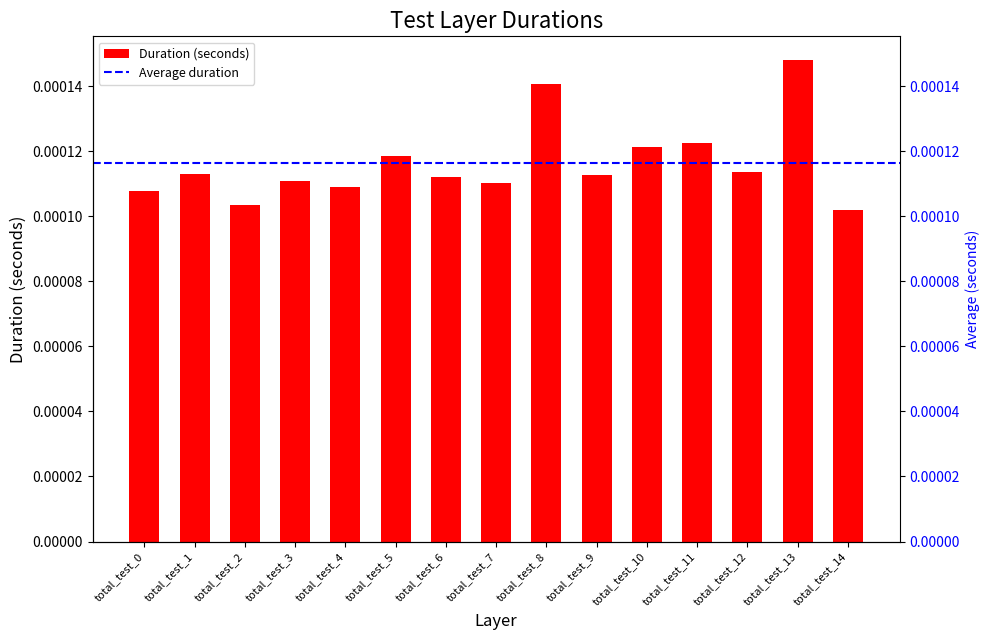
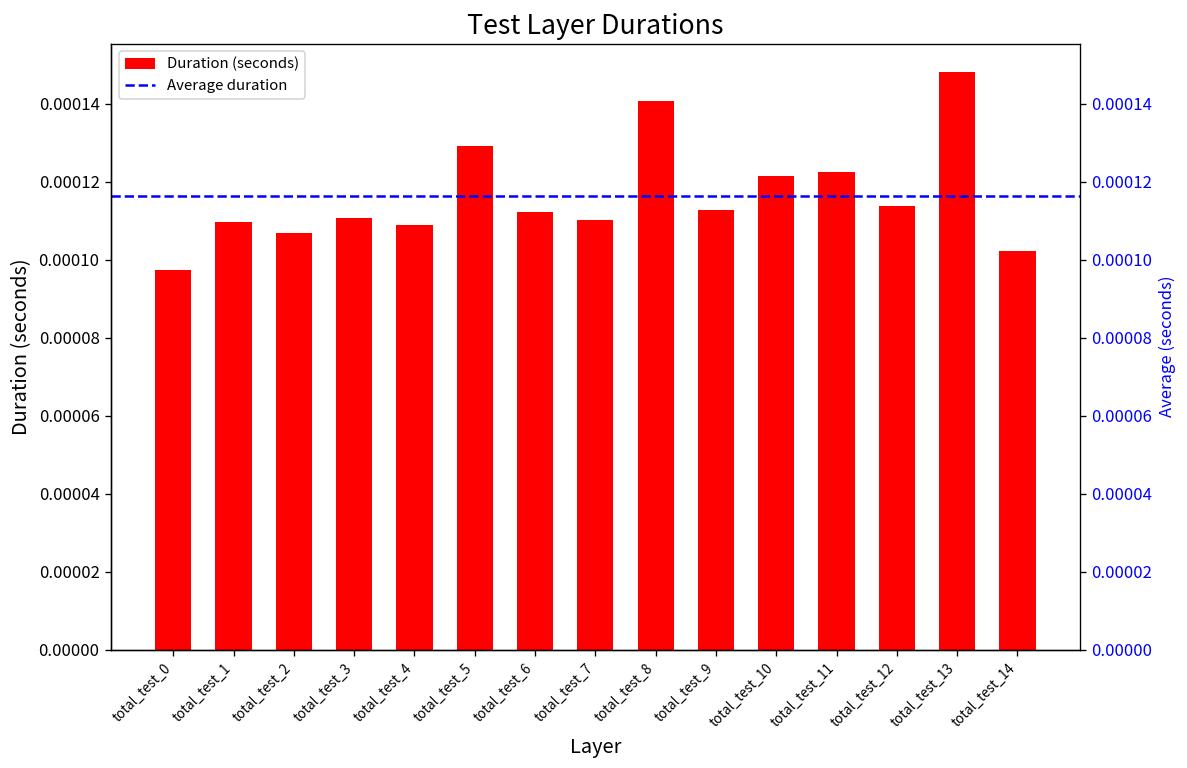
  {
-   "total_test_0": 0.000108,
-   "total_test_1": 0.000113,
-   "total_test_2": 0.000103,
+   "total_test_0": 0.000097,
+   "total_test_1": 0.000110,
+   "total_test_2": 0.000107,
    "total_test_3": 0.000111,
    "total_test_4": 0.000109,
-   "total_test_5": 0.000119,
+   "total_test_5": 0.000129,
    "total_test_6": 0.000112,
    "total_test_7": 0.000110,
    "total_test_8": 0.000141,
    "total_test_9": 0.000113,
    "total_test_10": 0.000121,
    "total_test_11": 0.000123,
    "total_test_12": 0.000114,
    "total_test_13": 0.000148,
    "total_test_14": 0.000102
  }
